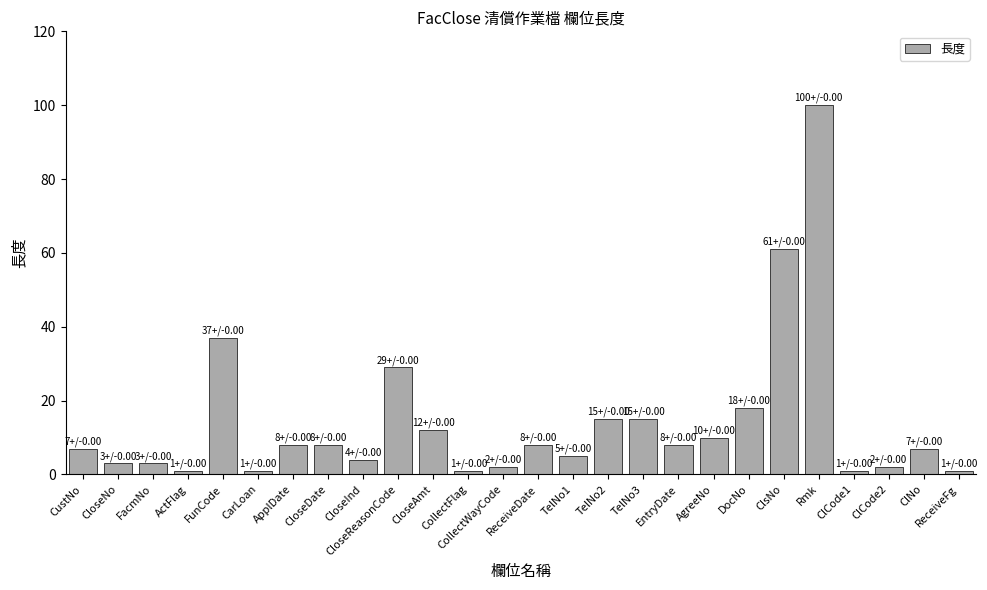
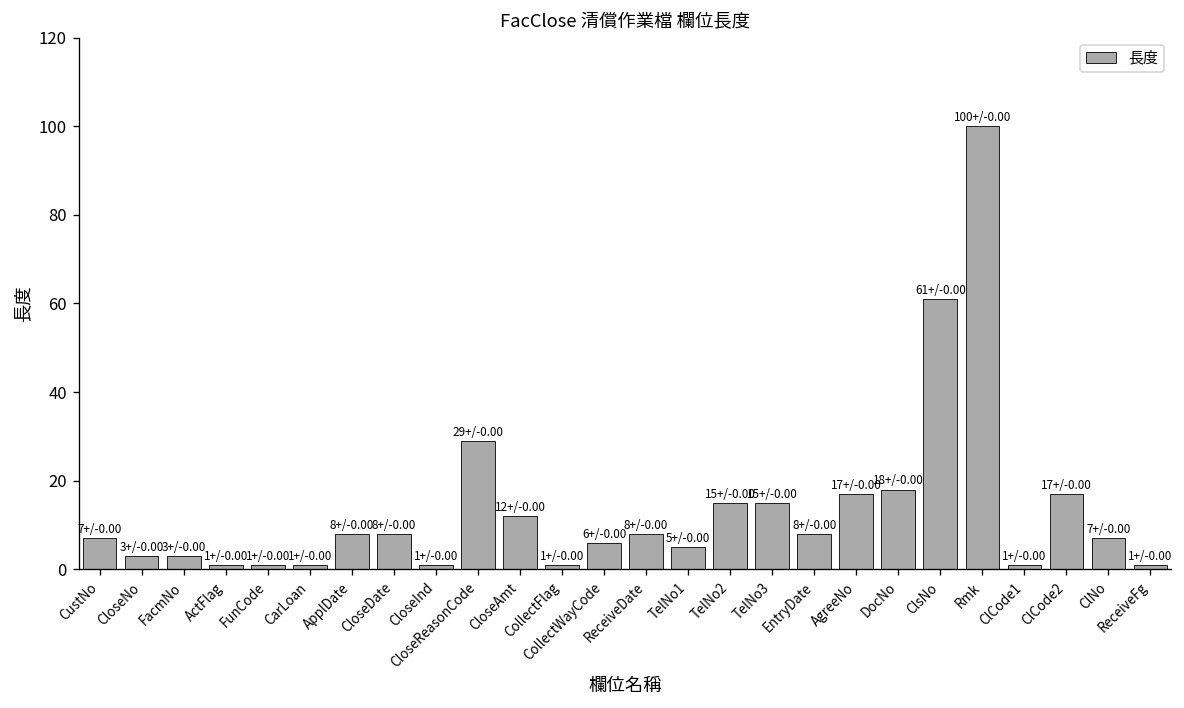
  {
    "CustNo": "7+/",
    "CloseNo": "3+/",
    "FacmNo": "3+/",
    "ActFlag": "1+/",
-   "FunCode": "37+/",
+   "FunCode": "1+/",
    "CarLoan": "1+/",
    "ApplDate": "8+/",
    "CloseDate": "8+/",
-   "CloseInd": "4+/",
+   "CloseInd": "1+/",
    "CloseReasonCode": "29+/",
    "CloseAmt": "12+/",
    "CollectFlag": "1+/",
-   "CollectWayCode": "2+/",
+   "CollectWayCode": "6+/",
    "ReceiveDate": "8+/",
    "TelNo1": "5+/",
    "EntryDate": "8+/",
-   "AgreeNo": "10+/",
+   "AgreeNo": "17+/",
    "DocNo": "18+/",
    "ClsNo": "61+/",
    "Rmk": "100+/",
    "ClCode1": "1+/",
-   "ClCode2": "2+/",
+   "ClCode2": "17+/",
    "ClNo": "7+/",
    "ReceiveFg": "1+/"
  }
